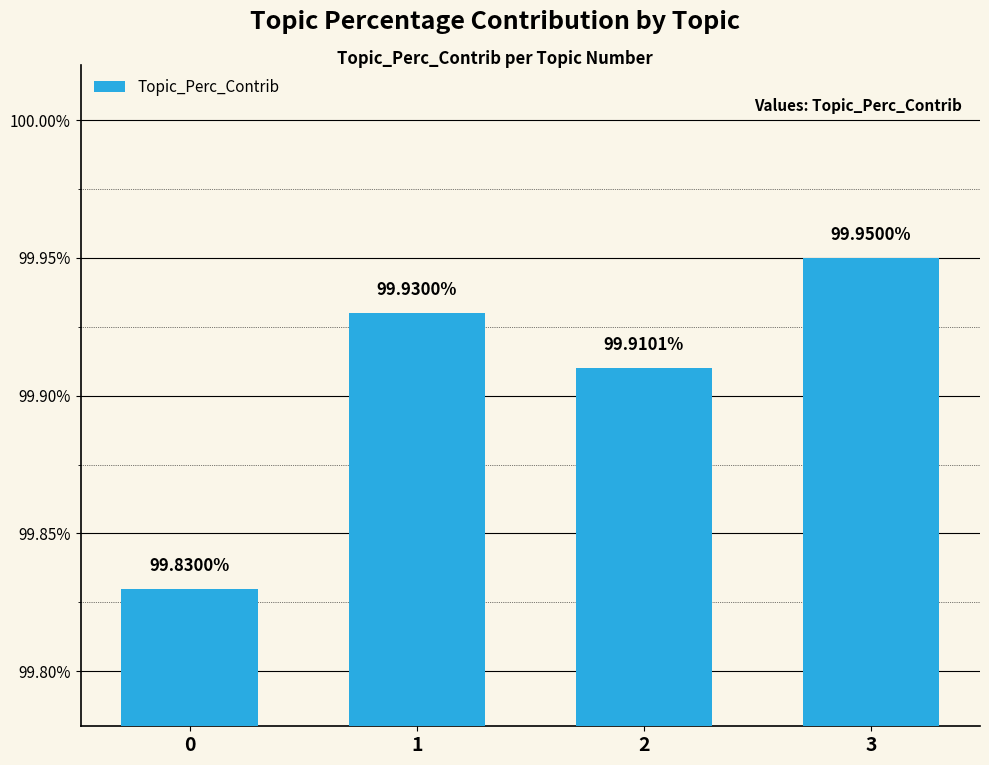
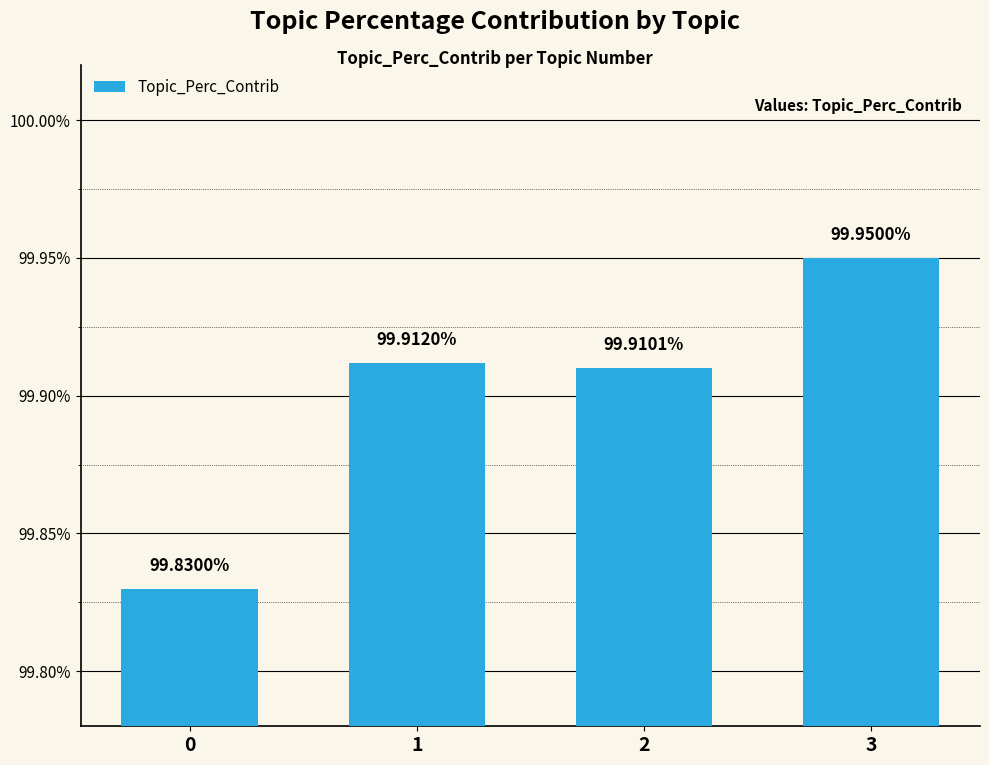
  {
    "0": "99.8300%",
-   "1": "99.9300%",
+   "1": "99.9120%",
    "2": "99.9101%",
    "3": "99.9500%"
  }
